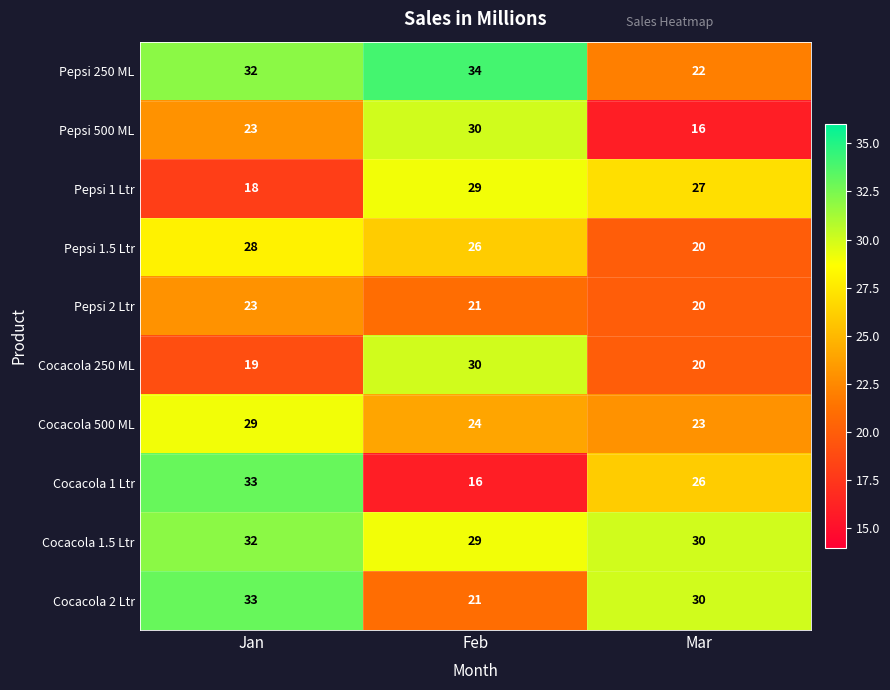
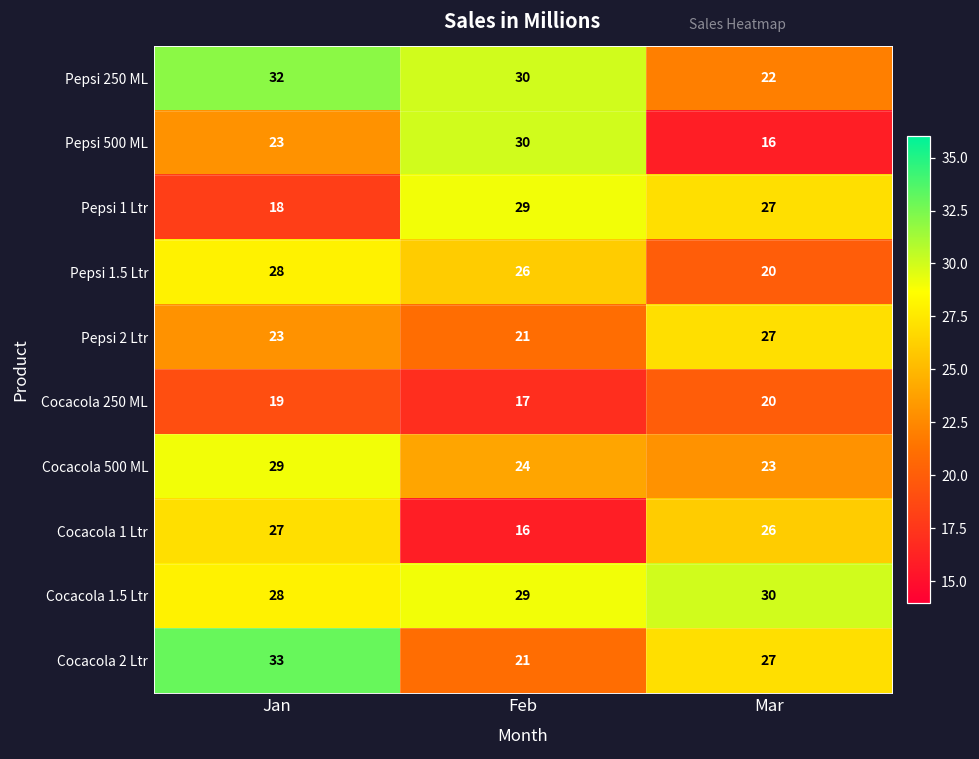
  {
    "Pepsi 250 ML": {
      "Jan": 32,
-     "Feb": 34,
+     "Feb": 30,
      "Mar": 22
    },
    "Pepsi 500 ML": {
      "Jan": 23,
      "Feb": 30,
      "Mar": 16
    },
    "Pepsi 1 Ltr": {
      "Jan": 18,
      "Feb": 29,
      "Mar": 27
    },
    "Pepsi 1.5 Ltr": {
      "Jan": 28,
      "Feb": 26,
      "Mar": 20
    },
    "Pepsi 2 Ltr": {
      "Jan": 23,
      "Feb": 21,
-     "Mar": 20
+     "Mar": 27
    },
    "Cocacola 250 ML": {
      "Jan": 19,
-     "Feb": 30,
+     "Feb": 17,
      "Mar": 20
    },
    "Cocacola 500 ML": {
      "Jan": 29,
      "Feb": 24,
      "Mar": 23
    },
    "Cocacola 1 Ltr": {
-     "Jan": 33,
+     "Jan": 27,
      "Feb": 16,
      "Mar": 26
    },
    "Cocacola 1.5 Ltr": {
-     "Jan": 32,
+     "Jan": 28,
      "Feb": 29,
      "Mar": 30
    },
    "Cocacola 2 Ltr": {
      "Jan": 33,
      "Feb": 21,
-     "Mar": 30
+     "Mar": 27
    }
  }
